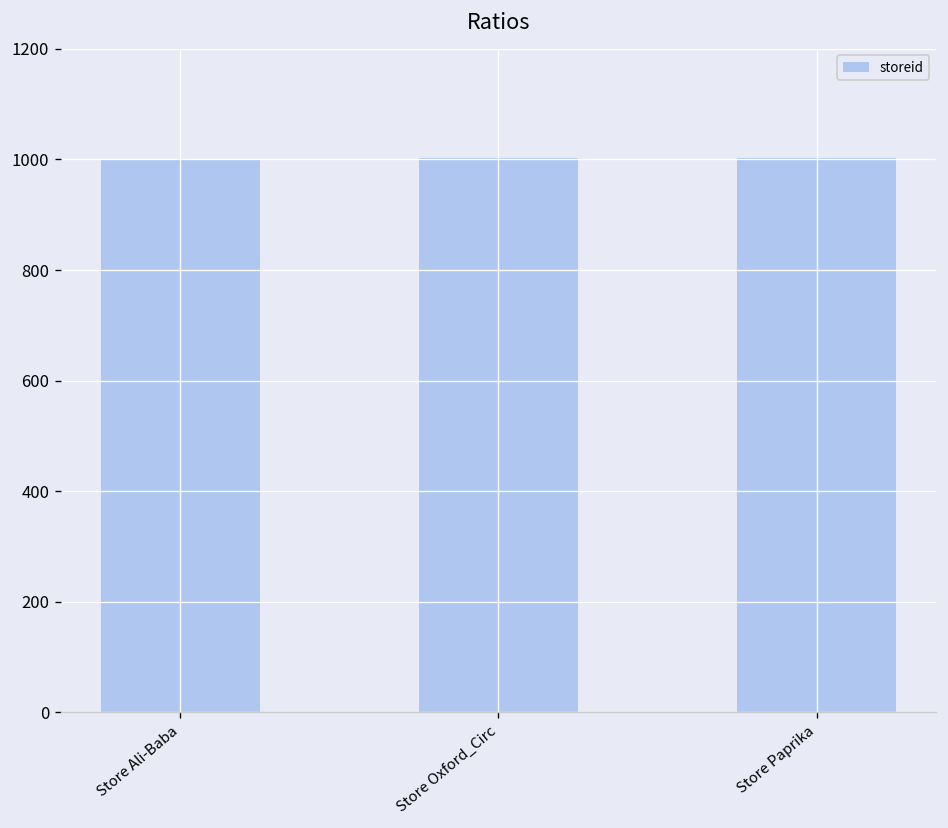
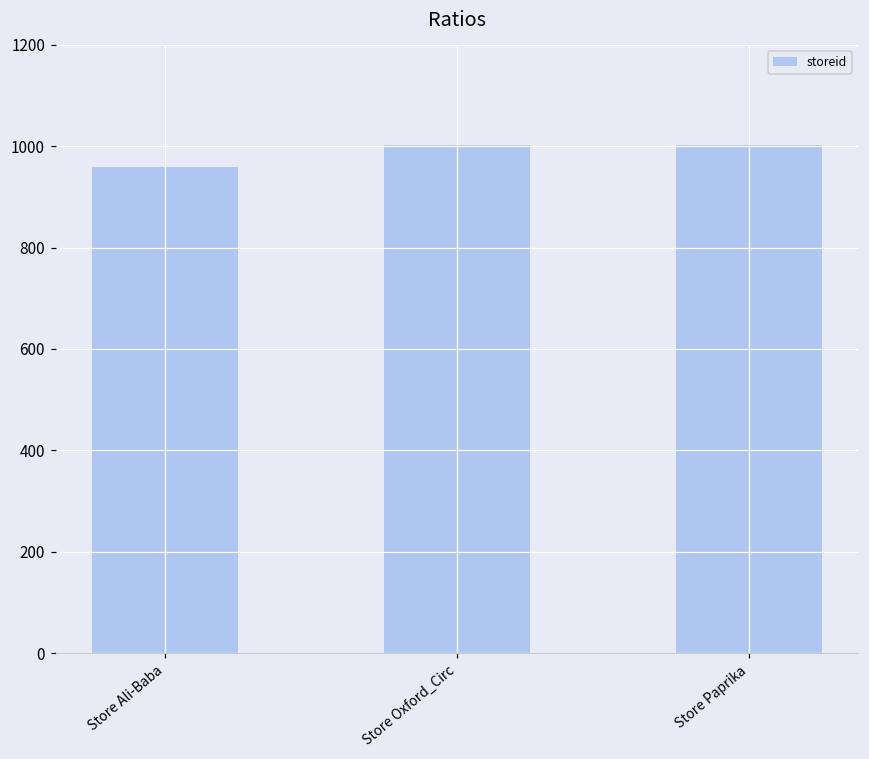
  {
-   "Store Ali-Baba": 1000,
+   "Store Ali-Baba": 960,
    "Store Oxford_Circ": 1000,
    "Store Paprika": 1000
  }
